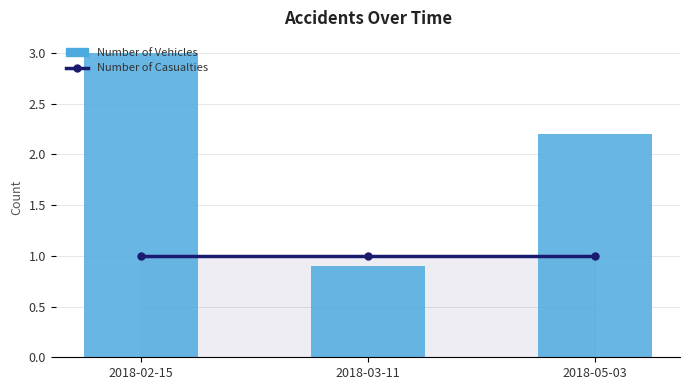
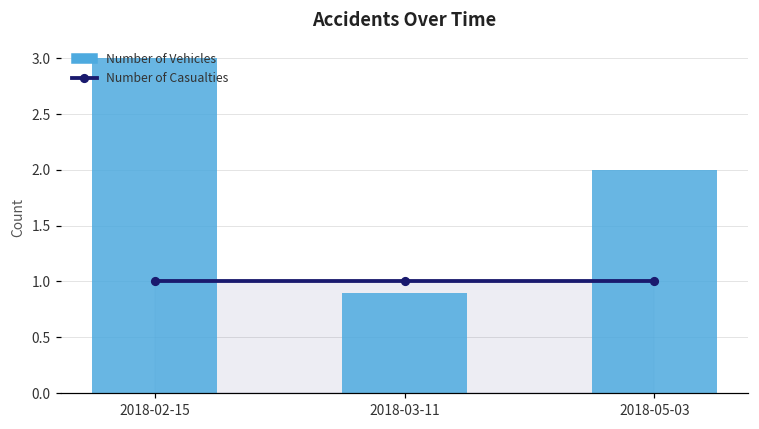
  {
    "Number of Casualties": {
      "2018-02-15": 1.0,
      "2018-03-11": 1.0,
      "2018-05-03": 1.0
    },
    "Number of Vehicles": {
      "2018-02-15": 3.0,
      "2018-03-11": 0.9,
-     "2018-05-03": 2.2
+     "2018-05-03": 2.0
    }
  }
